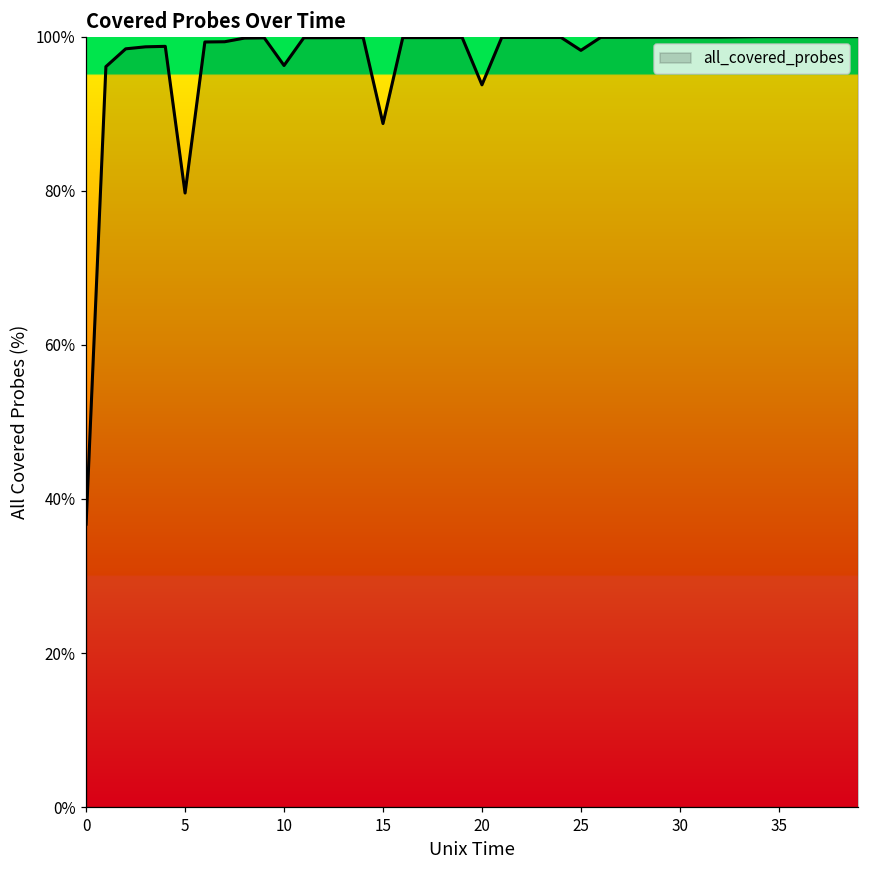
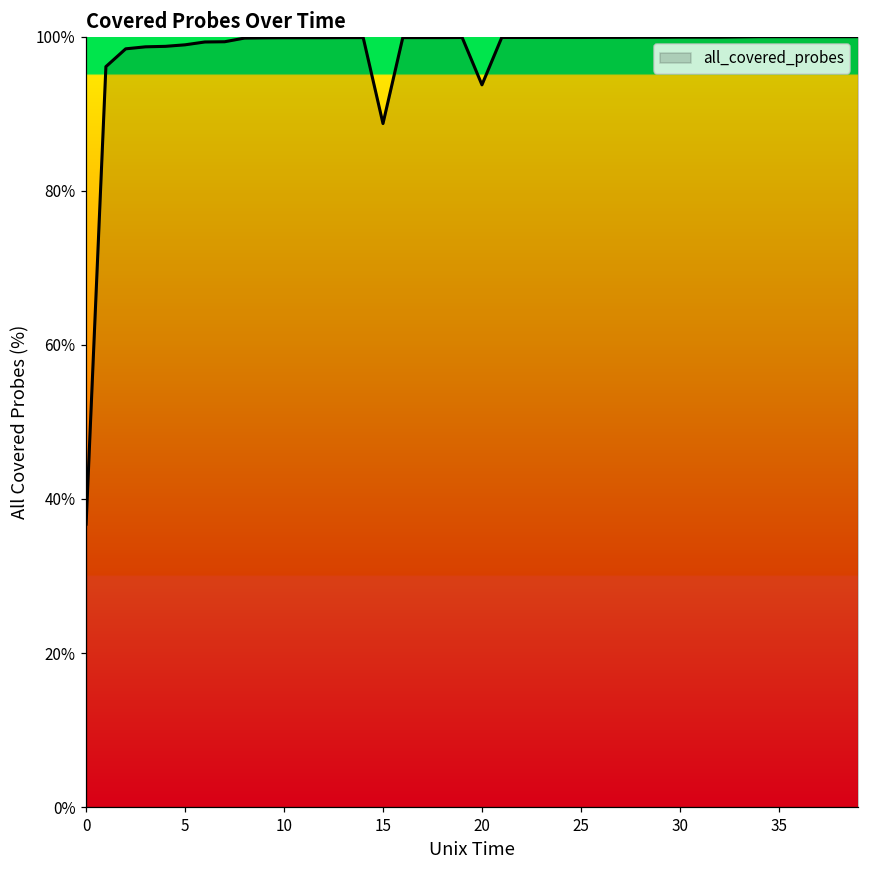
  {
    "0": "37%",
-   "5": "80%",
-   "10": "96%",
+   "5": "99%",
+   "10": "100%",
    "15": "89%",
    "20": "94%",
-   "25": "98%",
+   "25": "100%",
    "30": "100%",
    "35": "100%"
  }
